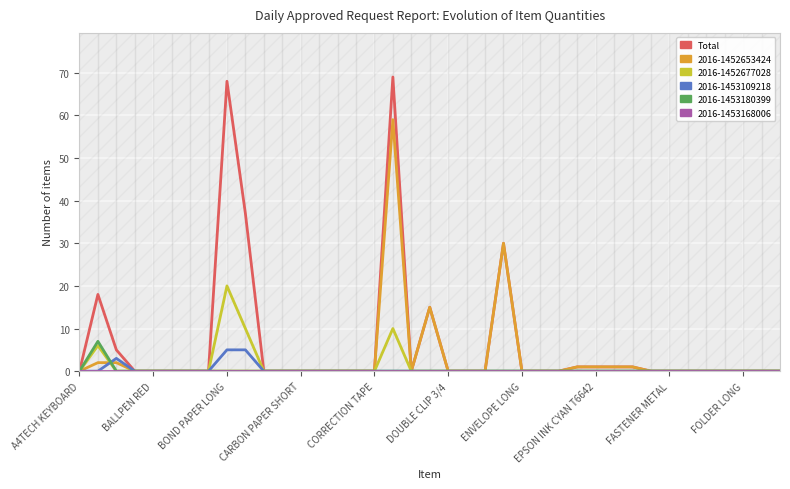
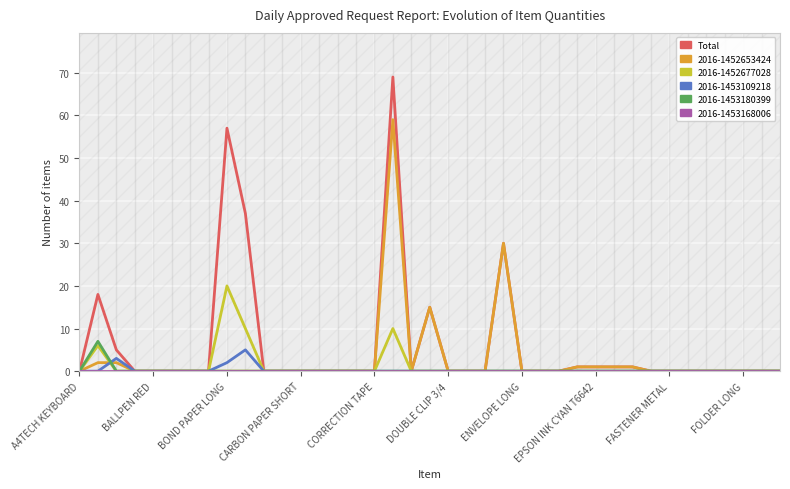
  {
    "Total": {
-     "BOND PAPER LONG": 68
+     "BOND PAPER LONG": 57
    },
    "2016-1453109218": {
-     "BOND PAPER LONG": 5
+     "BOND PAPER LONG": 2
    }
  }
